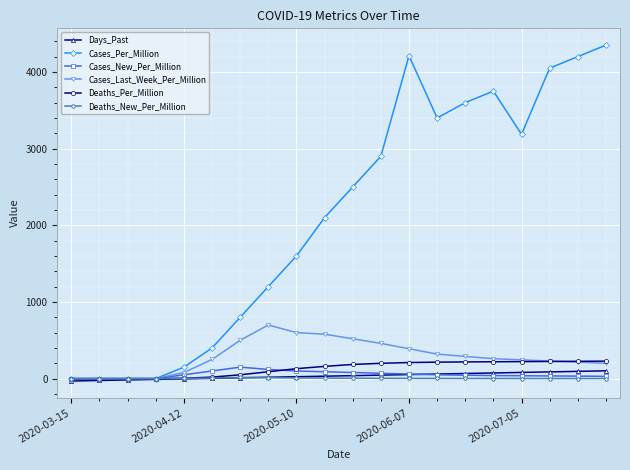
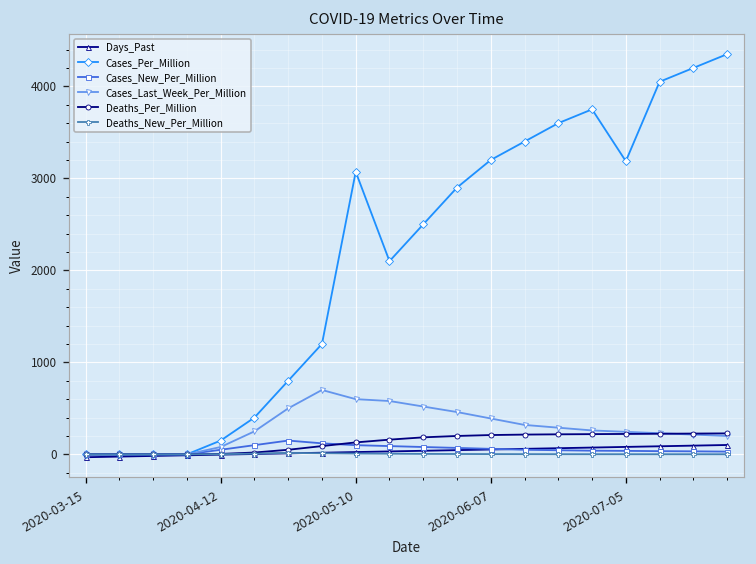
  {
    "Cases_Per_Million": {
      "2020-04-12": 200,
-     "2020-05-10": 1600,
-     "2020-06-07": 4200,
+     "2020-05-10": 3100,
+     "2020-06-07": 3200,
      "2020-07-05": 3200
    }
  }
